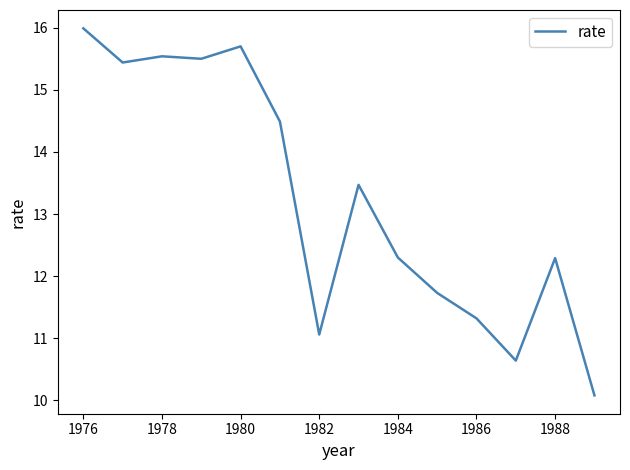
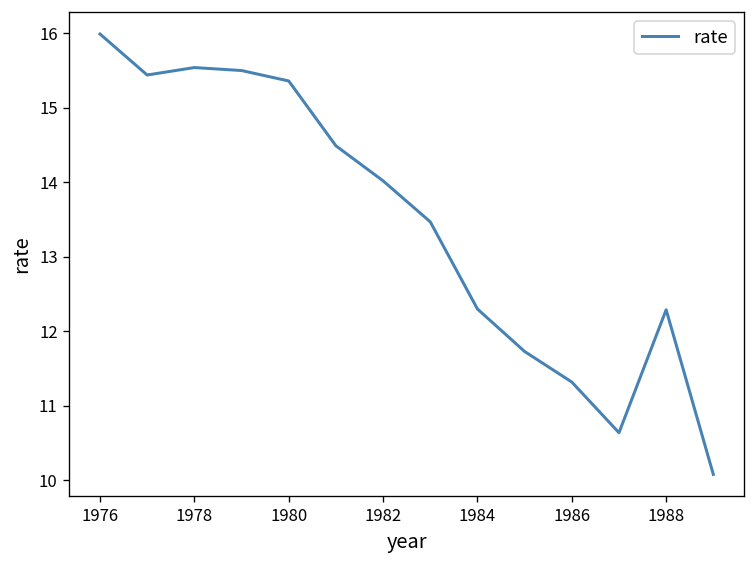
  {
    "1976": 16.0,
    "1978": 15.5,
-   "1980": 15.7,
-   "1982": 11.1,
+   "1980": 15.4,
+   "1982": 14.0,
    "1984": 12.3,
    "1986": 11.3,
    "1988": 12.3
  }
